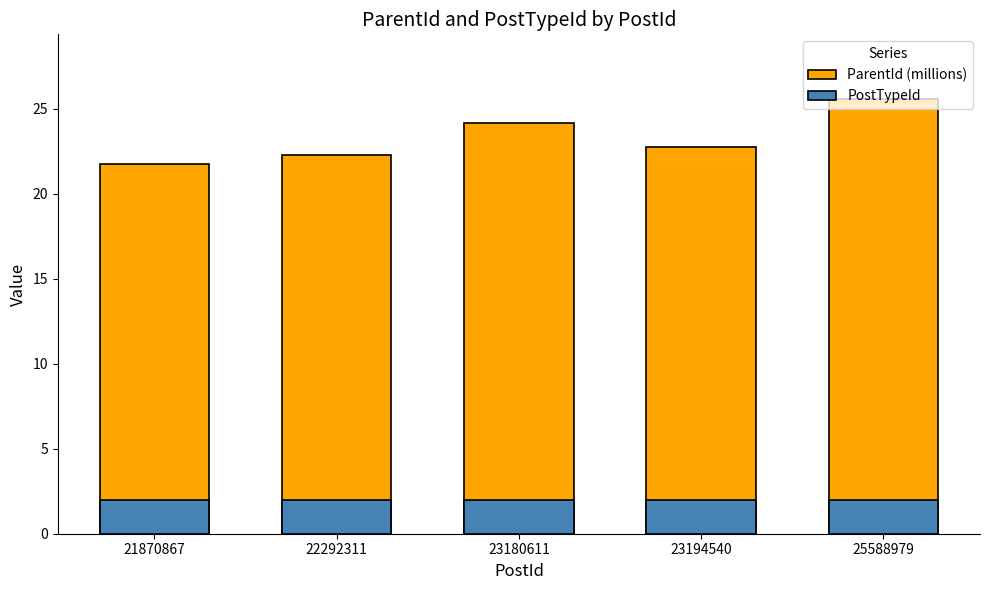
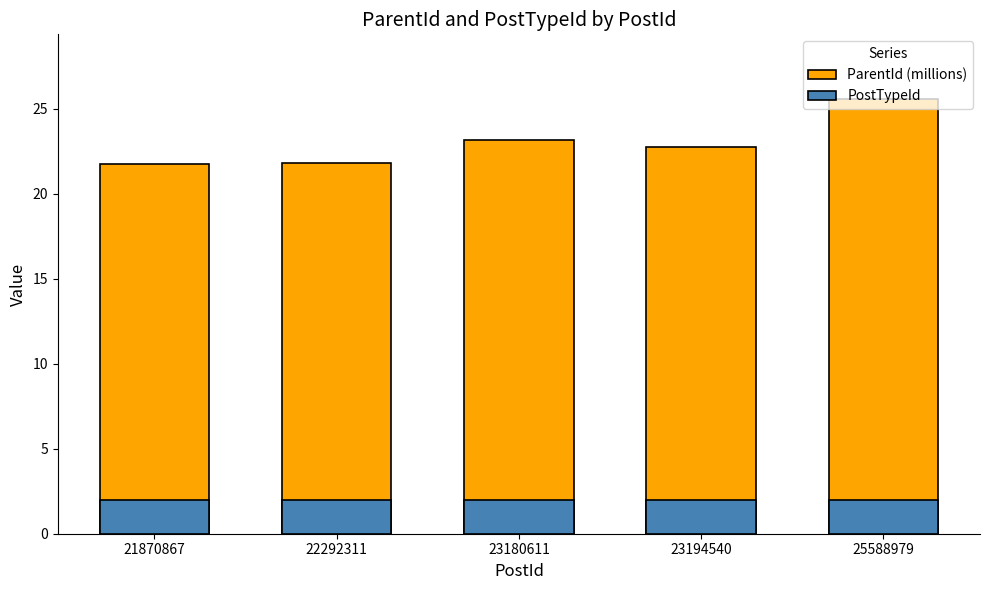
  {
    "ParentId (millions)": {
      "21870867": 21.7,
-     "22292311": 22.3,
-     "23180611": 24.2,
+     "22292311": 21.8,
+     "23180611": 23.2,
      "23194540": 22.7
    }
  }
